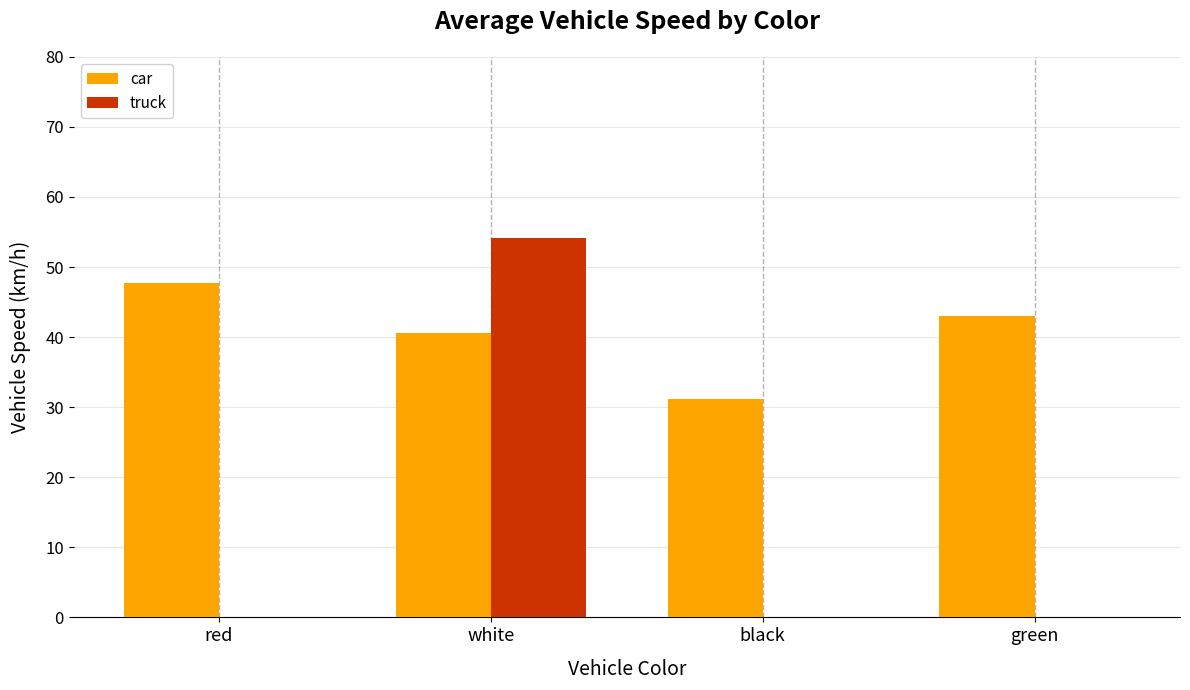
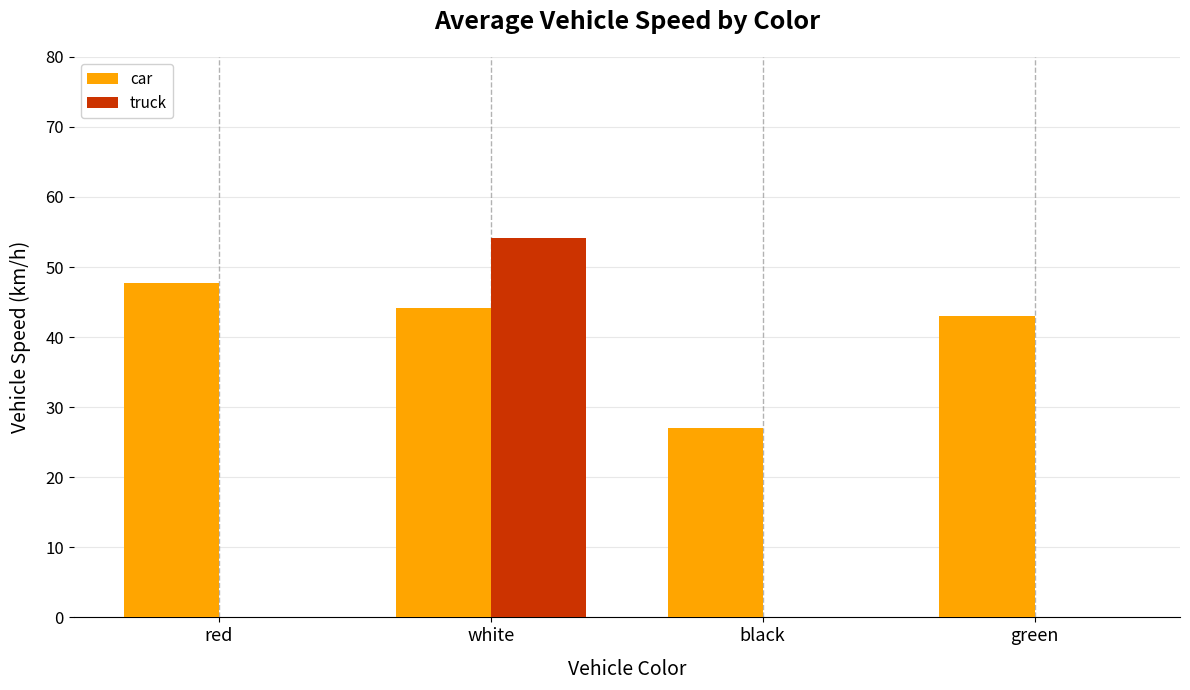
  {
    "car": {
      "red": 48,
-     "white": 41,
-     "black": 31,
+     "white": 44,
+     "black": 27,
      "green": 43
    },
    "truck": {
      "red": 0,
      "white": 54,
      "black": 0,
      "green": 0
    }
  }
